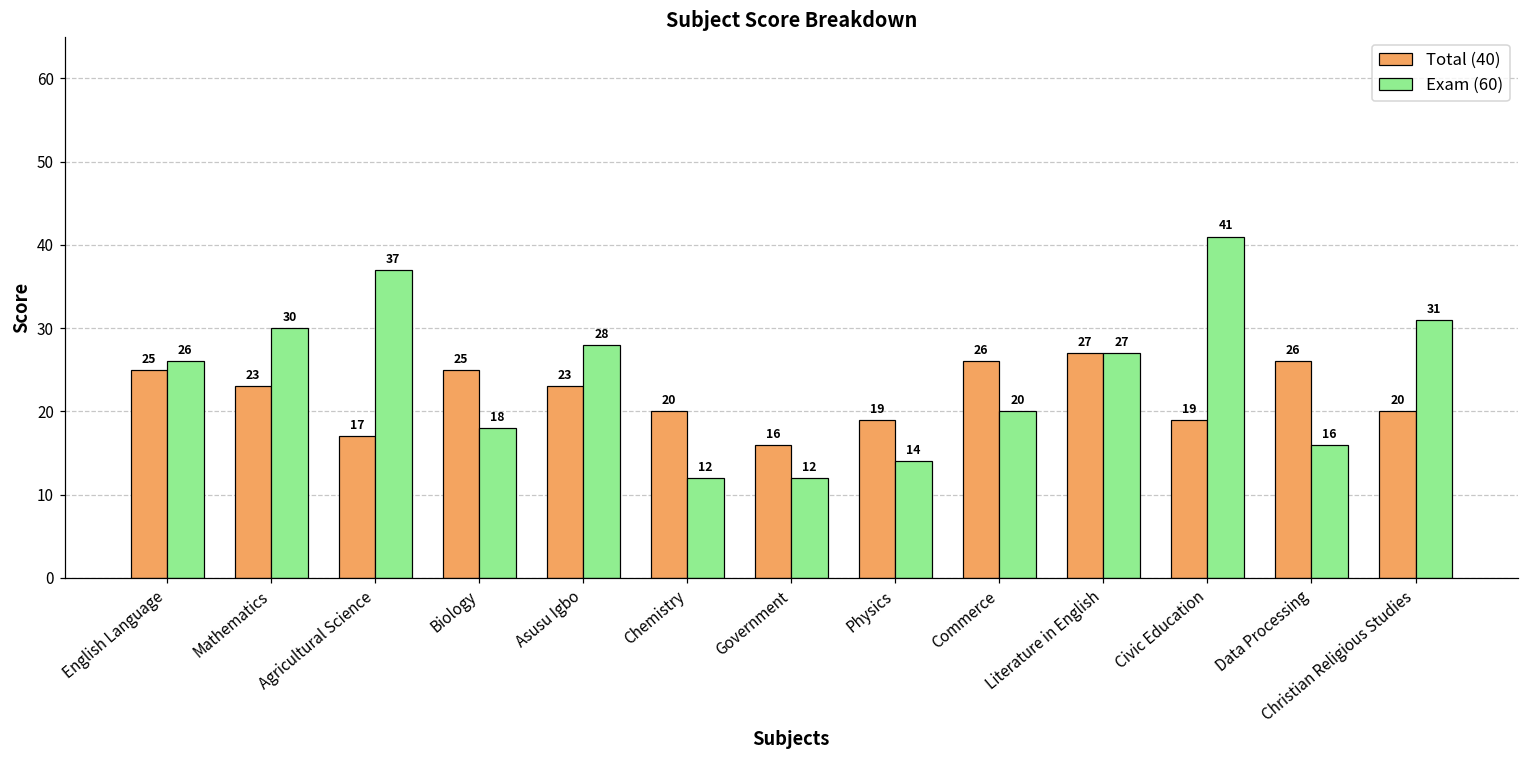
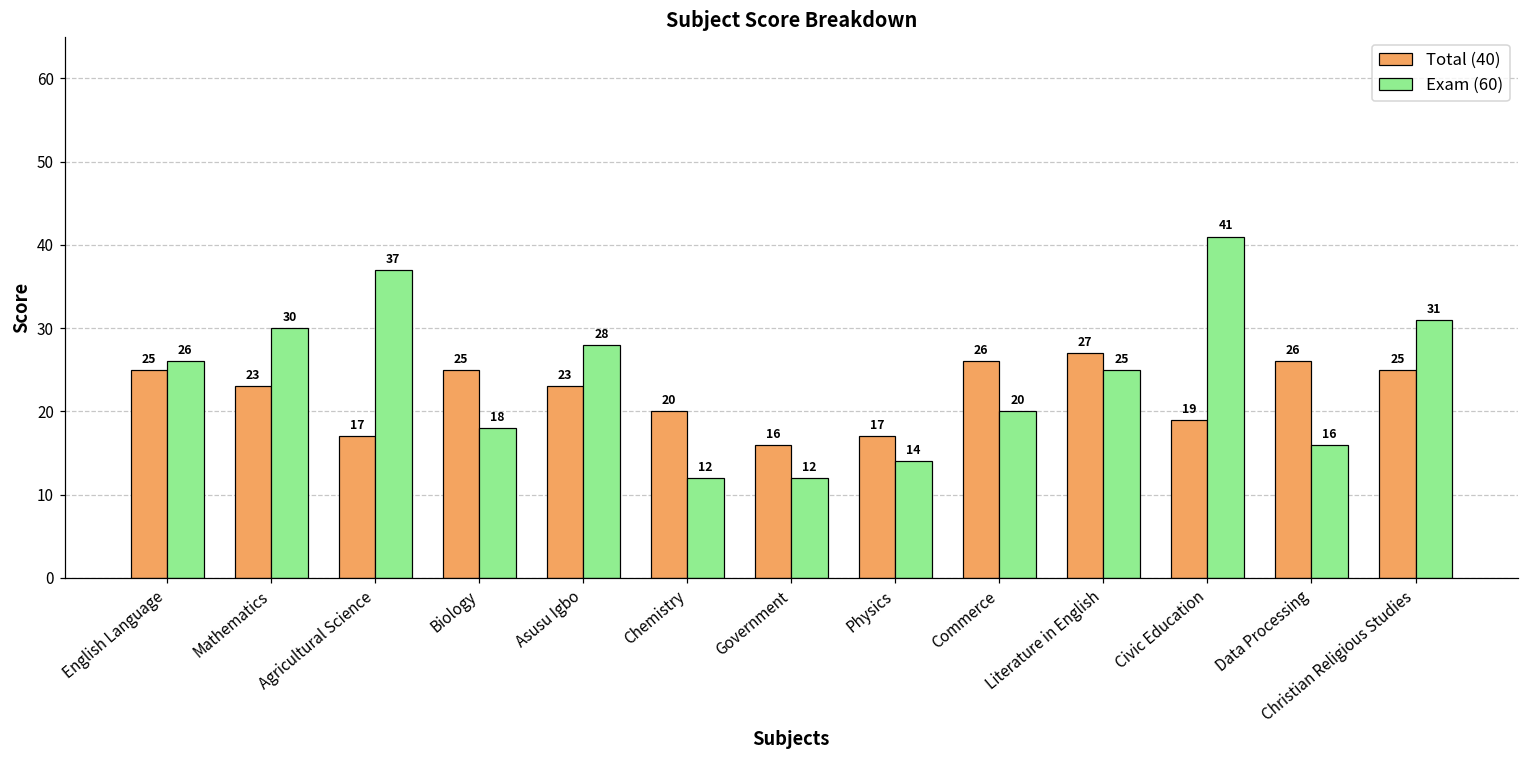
  {
    "Total (40)": {
      "English Language": 25,
      "Mathematics": 23,
      "Agricultural Science": 17,
      "Biology": 25,
      "Asusu Igbo": 23,
      "Chemistry": 20,
      "Government": 16,
-     "Physics": 19,
+     "Physics": 17,
      "Commerce": 26,
      "Literature in English": 27,
      "Civic Education": 19,
      "Data Processing": 26,
-     "Christian Religious Studies": 20
+     "Christian Religious Studies": 25
    },
    "Exam (60)": {
      "English Language": 26,
      "Mathematics": 30,
      "Agricultural Science": 37,
      "Biology": 18,
      "Asusu Igbo": 28,
      "Chemistry": 12,
      "Government": 12,
      "Physics": 14,
      "Commerce": 20,
-     "Literature in English": 27,
+     "Literature in English": 25,
      "Civic Education": 41,
      "Data Processing": 16,
      "Christian Religious Studies": 31
    }
  }
